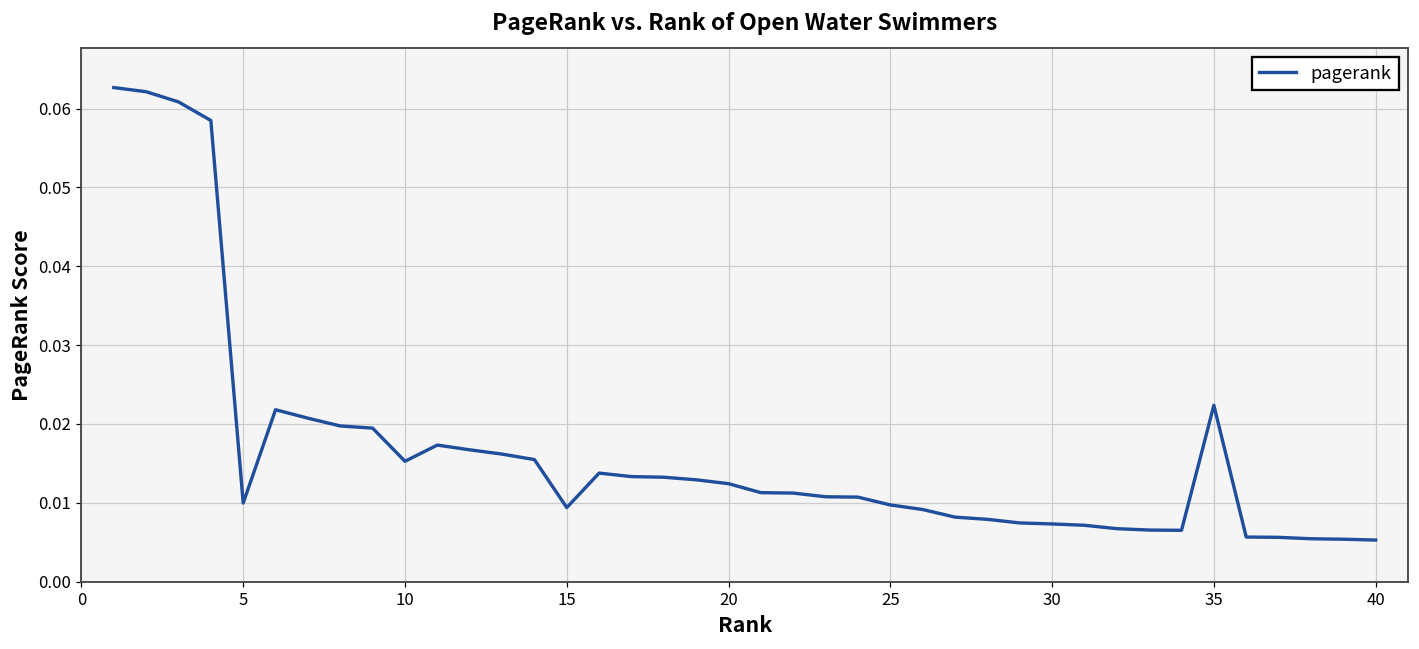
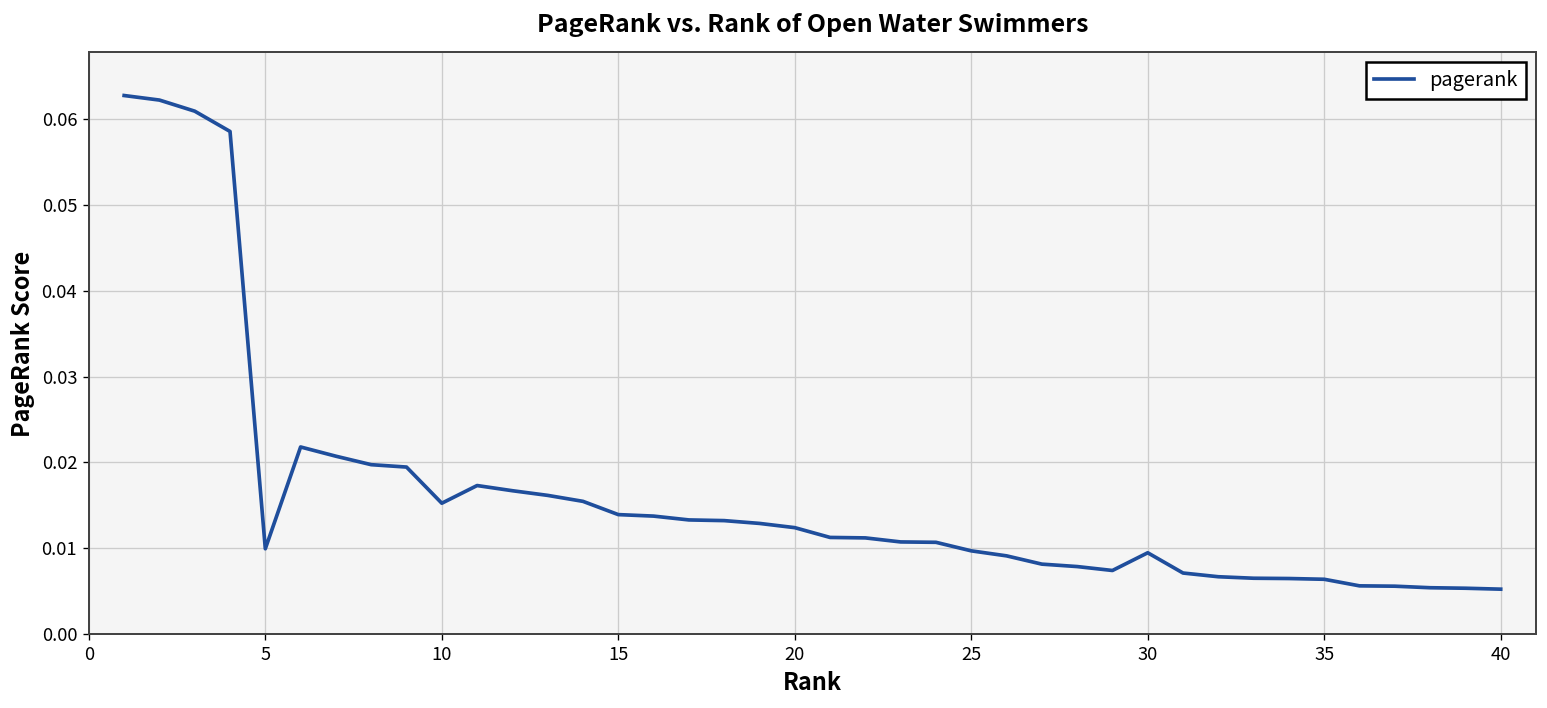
  {
    "5": 0.010,
    "10": 0.015,
-   "15": 0.009,
+   "15": 0.014,
    "20": 0.012,
    "25": 0.010,
-   "30": 0.007,
-   "35": 0.022,
+   "30": 0.010,
+   "35": 0.006,
    "40": 0.005
  }
